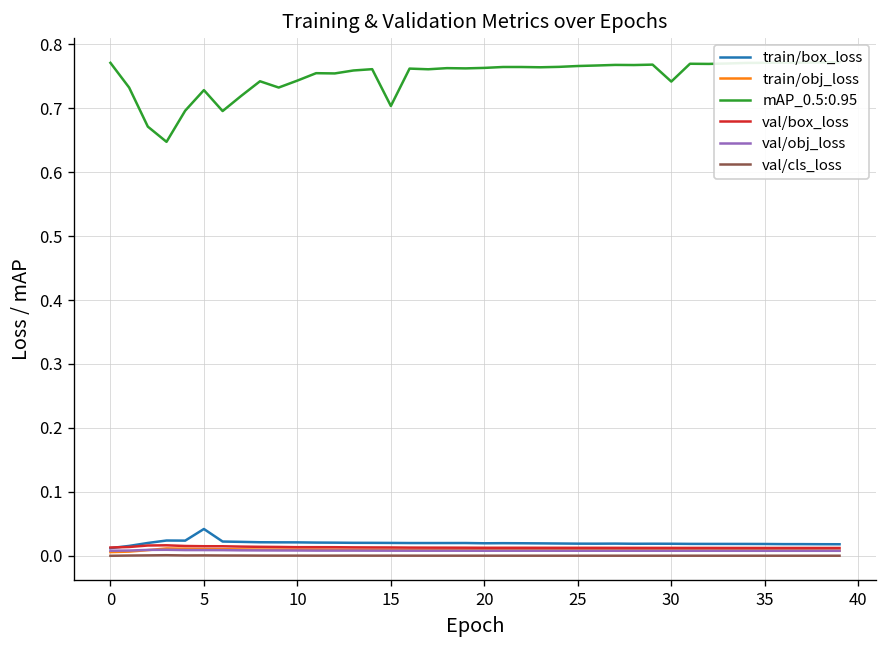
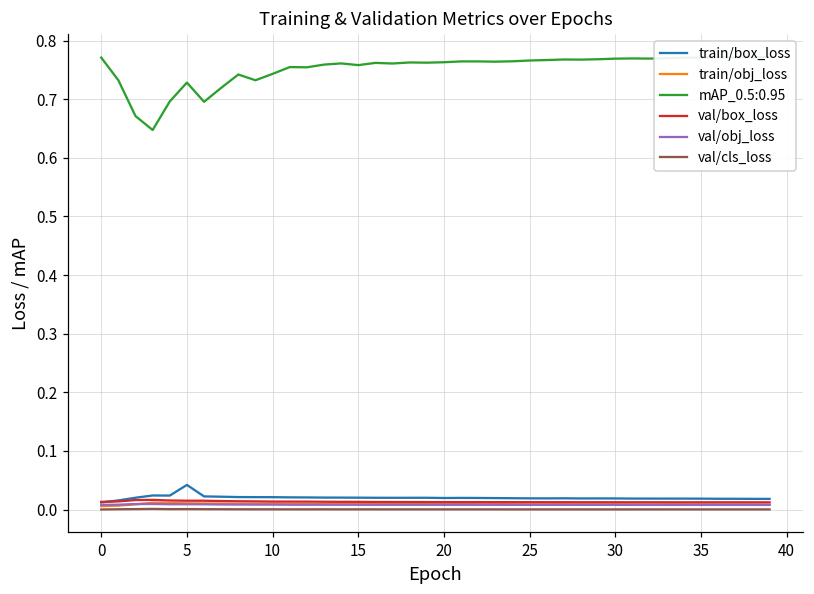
  {
    "train/box_loss": {
      "5": 0.04,
      "10": 0.02,
      "15": 0.02,
      "20": 0.02,
      "25": 0.02,
      "30": 0.02,
      "35": 0.02
    },
    "mAP_0.5:0.95": {
      "0": 0.77,
      "5": 0.73,
      "10": 0.74,
-     "15": 0.70,
+     "15": 0.76,
      "20": 0.76,
      "25": 0.77,
-     "30": 0.74
+     "30": 0.77
    },
    "val/cls_loss": {
      "0": 0.00,
      "5": 0.00,
      "10": 0.00,
      "15": 0.00,
      "20": 0.00,
      "25": 0.00,
      "30": 0.00,
      "35": 0.00
    }
  }
